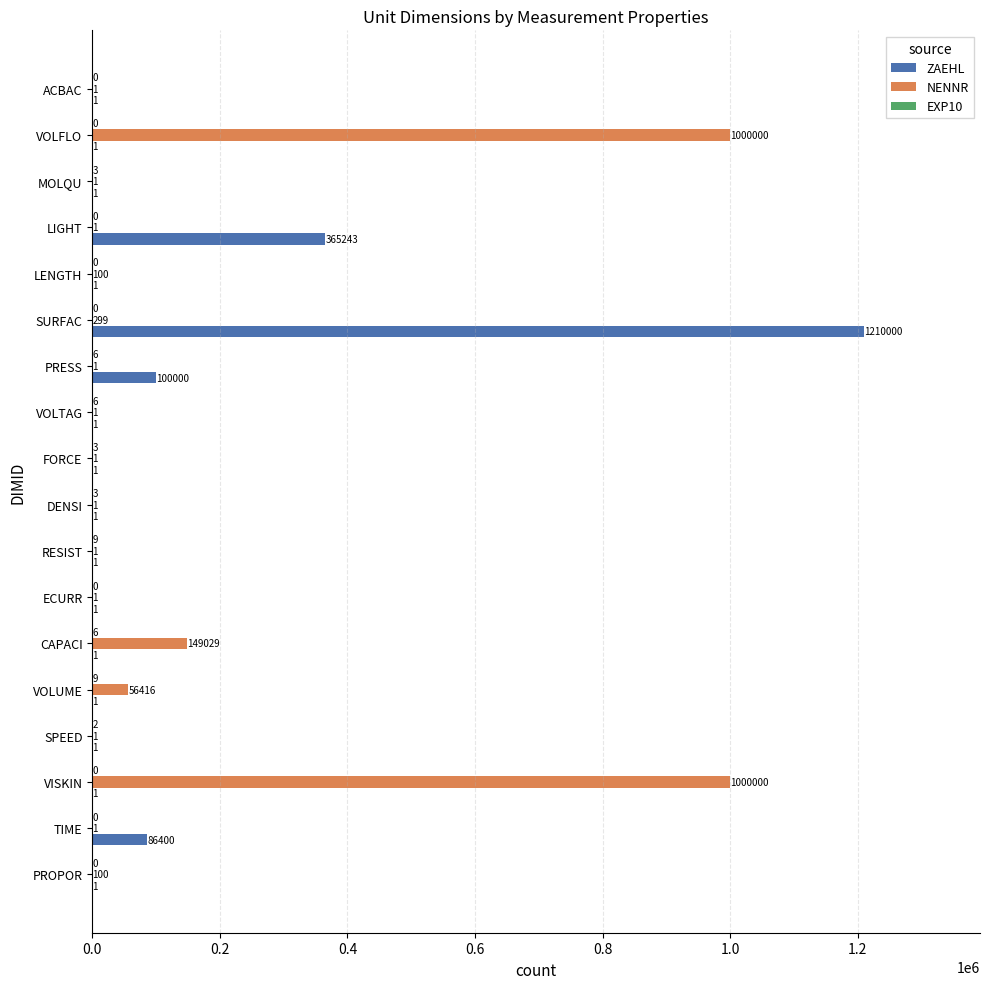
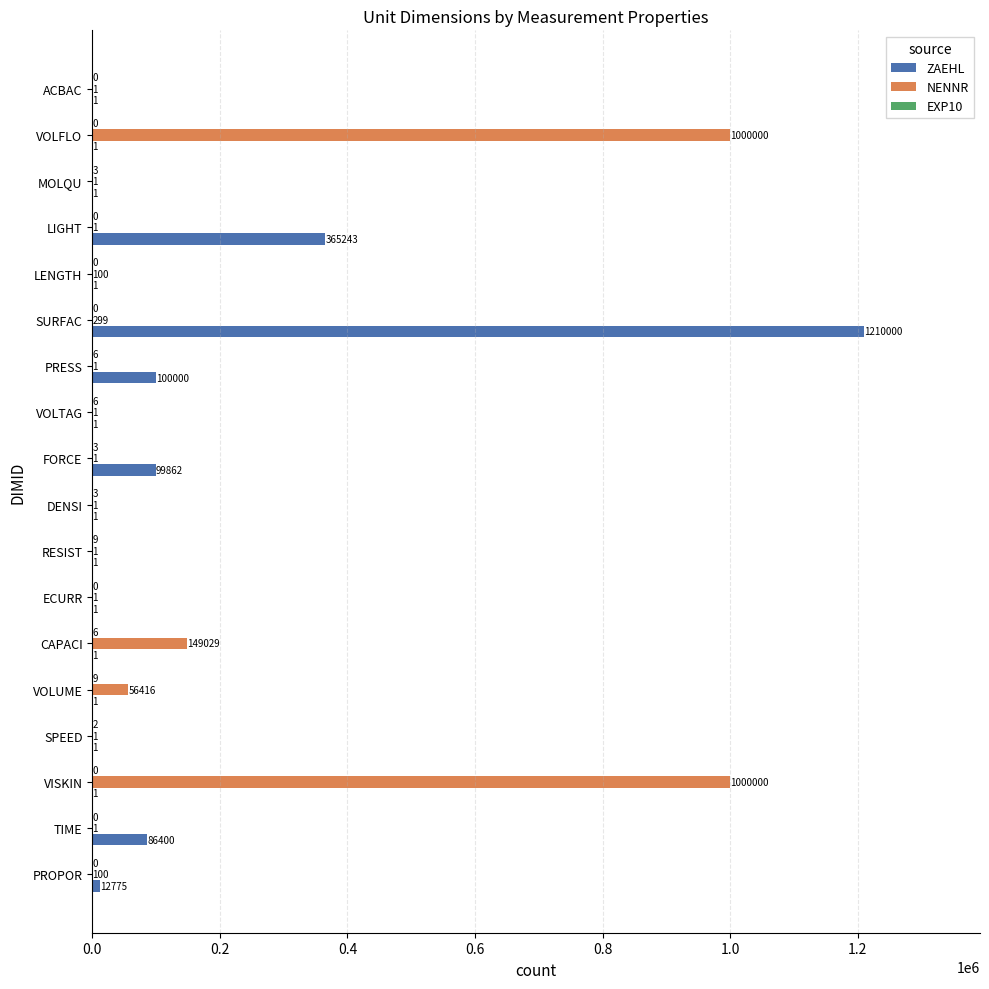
  {
    "ZAEHL": {
      "ACBAC": 1,
      "VOLFLO": 1,
      "MOLQU": 1,
      "LIGHT": 365243,
      "LENGTH": 1,
      "SURFAC": 1210000,
      "PRESS": 100000,
      "VOLTAG": 1,
-     "FORCE": 1,
+     "FORCE": 99862,
      "DENSI": 1,
      "RESIST": 1,
      "ECURR": 1,
      "CAPACI": 1,
      "VOLUME": 1,
      "SPEED": 1,
      "VISKIN": 1,
      "TIME": 86400,
-     "PROPOR": 1
+     "PROPOR": 12775
    },
    "NENNR": {
      "ACBAC": 1,
      "VOLFLO": 1000000,
      "MOLQU": 1,
      "LIGHT": 1,
      "LENGTH": 100,
      "SURFAC": 299,
      "PRESS": 1,
      "VOLTAG": 1,
      "FORCE": 1,
      "DENSI": 1,
      "RESIST": 1,
      "ECURR": 1,
      "CAPACI": 149029,
      "VOLUME": 56416,
      "SPEED": 1,
      "VISKIN": 1000000,
      "TIME": 1,
      "PROPOR": 100
    },
    "EXP10": {
      "ACBAC": 0,
      "VOLFLO": 0,
      "MOLQU": 3,
      "LIGHT": 0,
      "LENGTH": 0,
      "SURFAC": 0,
      "PRESS": 6,
      "VOLTAG": 6,
      "FORCE": 3,
      "DENSI": 3,
      "RESIST": 9,
      "ECURR": 0,
      "CAPACI": 6,
      "VOLUME": 9,
      "SPEED": 2,
      "VISKIN": 0,
      "TIME": 0,
      "PROPOR": 0
    }
  }
